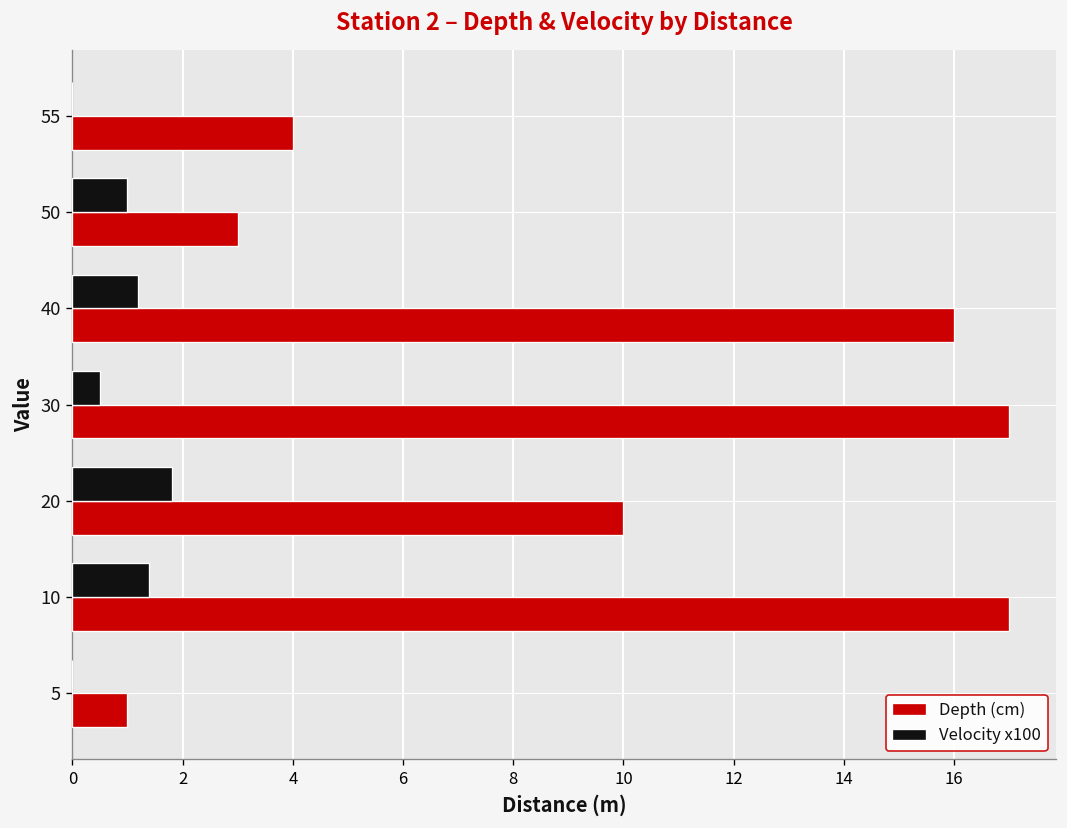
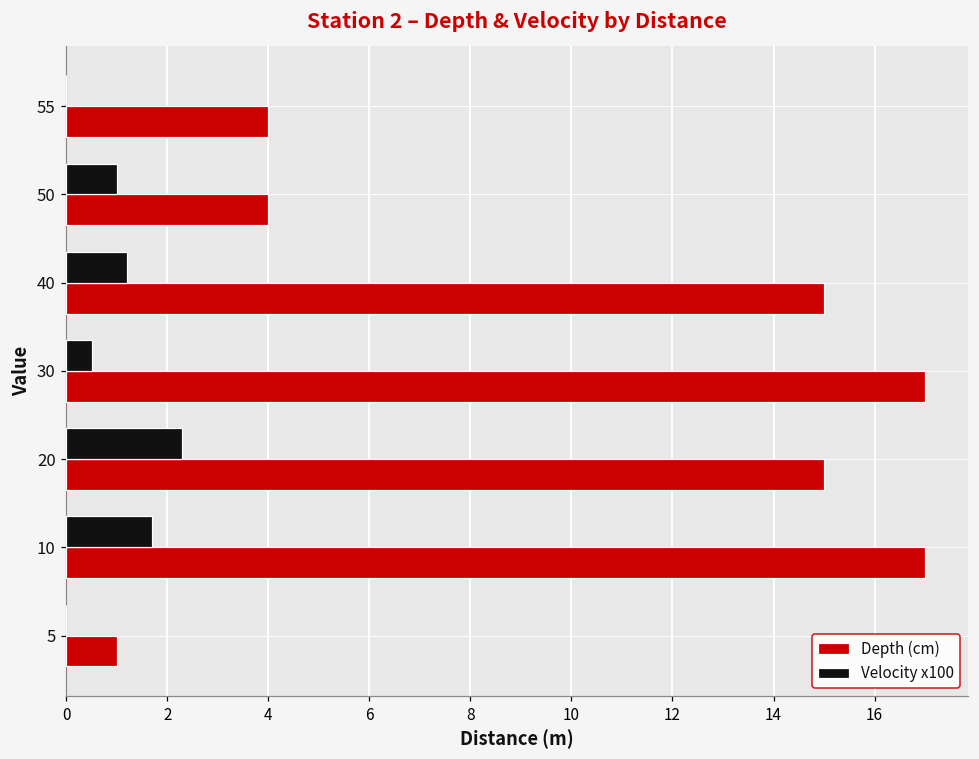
  {
    "Depth (cm)": {
      "55": 4,
-     "50": 3,
-     "40": 16,
+     "50": 4,
+     "40": 15,
      "30": 17,
-     "20": 10,
+     "20": 15,
      "10": 17,
      "5": 1
    },
    "Velocity x100": {
      "55": 0.0,
      "50": 1.0,
      "40": 1.2,
      "30": 0.5,
-     "20": 1.8,
-     "10": 1.4,
+     "20": 2.3,
+     "10": 1.7,
      "5": 0.0
    }
  }
